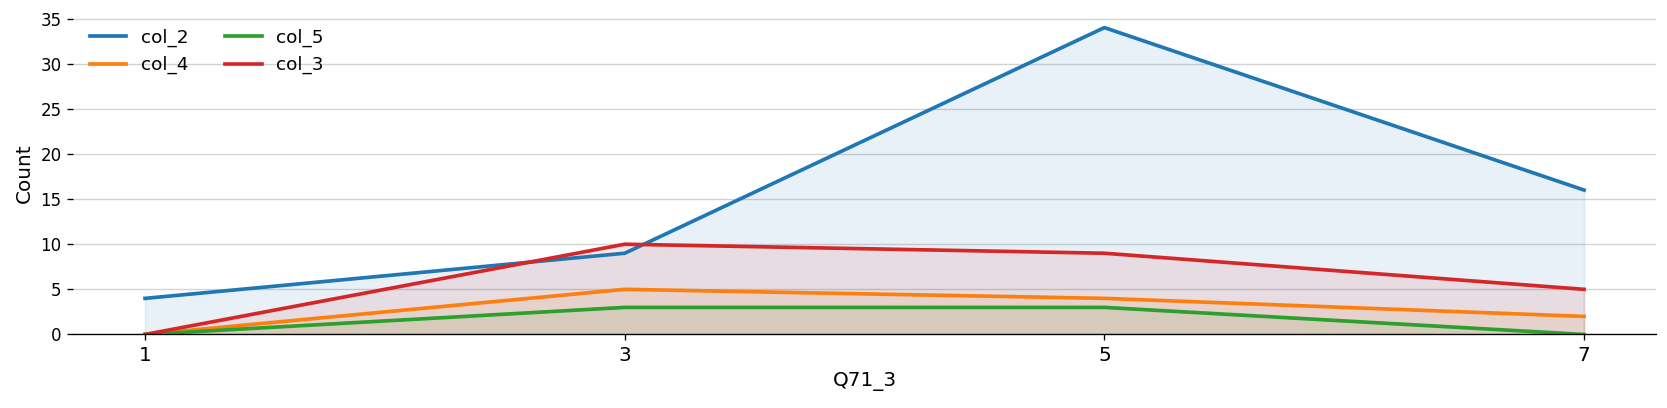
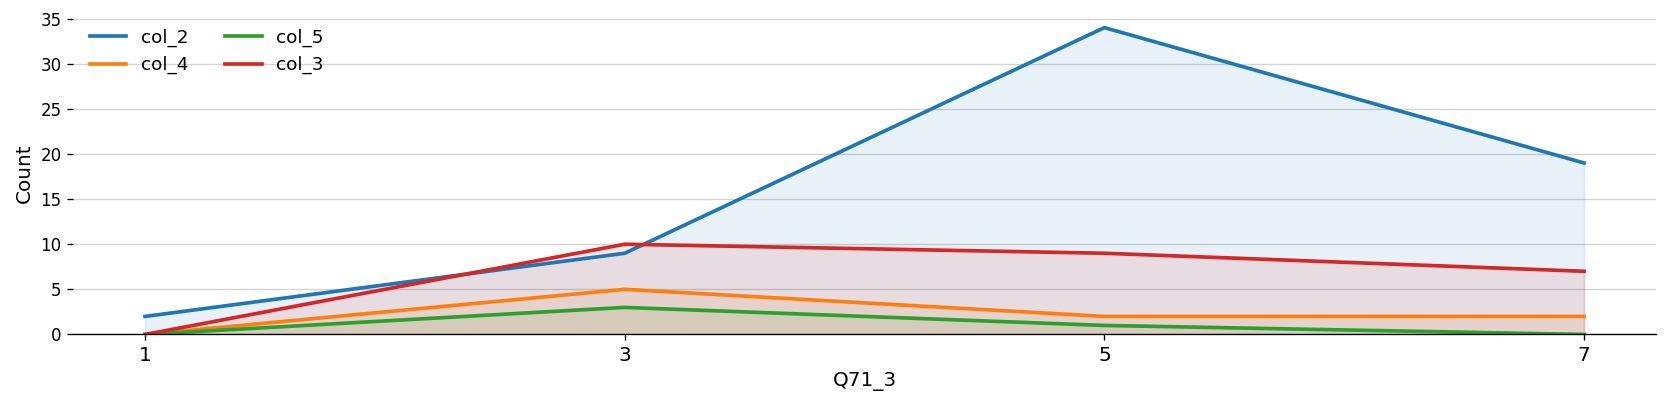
  {
    "col_2": {
-     "1": 4,
+     "1": 2,
      "3": 9,
      "5": 34,
-     "7": 16
+     "7": 19
    },
    "col_4": {
      "3": 5,
-     "5": 4,
+     "5": 2,
      "7": 2
    },
    "col_5": {
      "3": 3,
-     "5": 3,
+     "5": 1,
      "7": 0
    },
    "col_3": {
      "3": 10,
      "5": 9,
-     "7": 5
+     "7": 7
    }
  }
